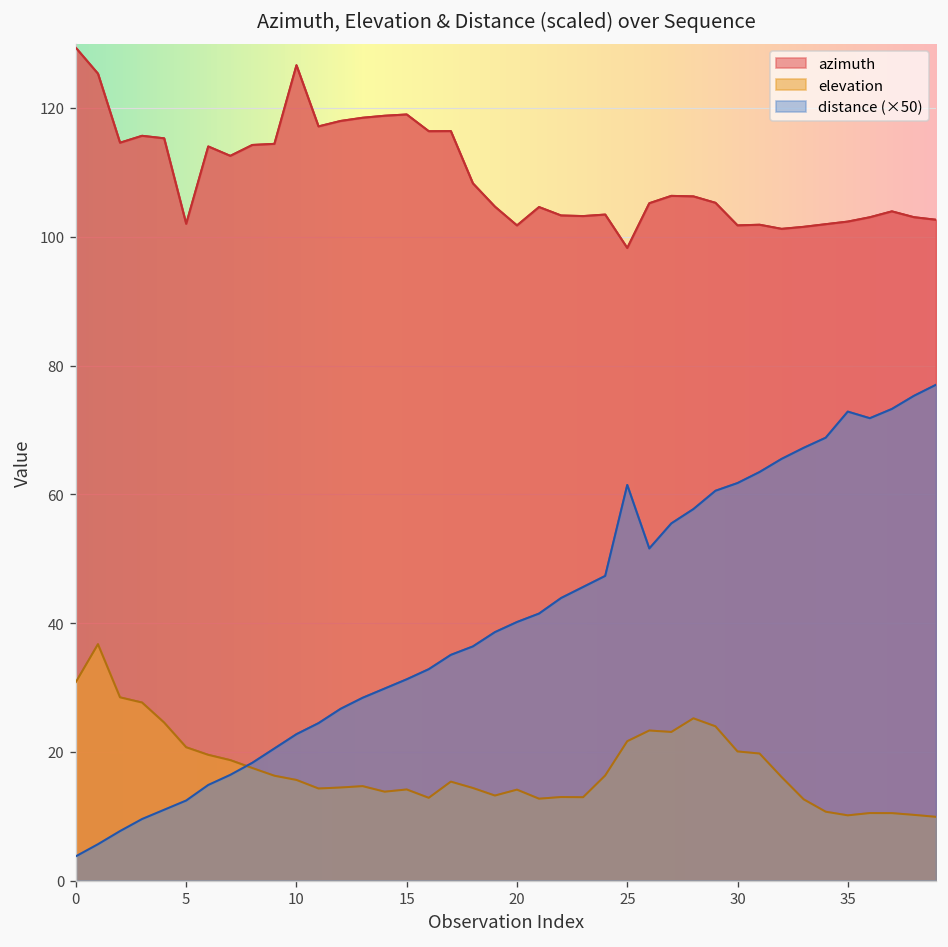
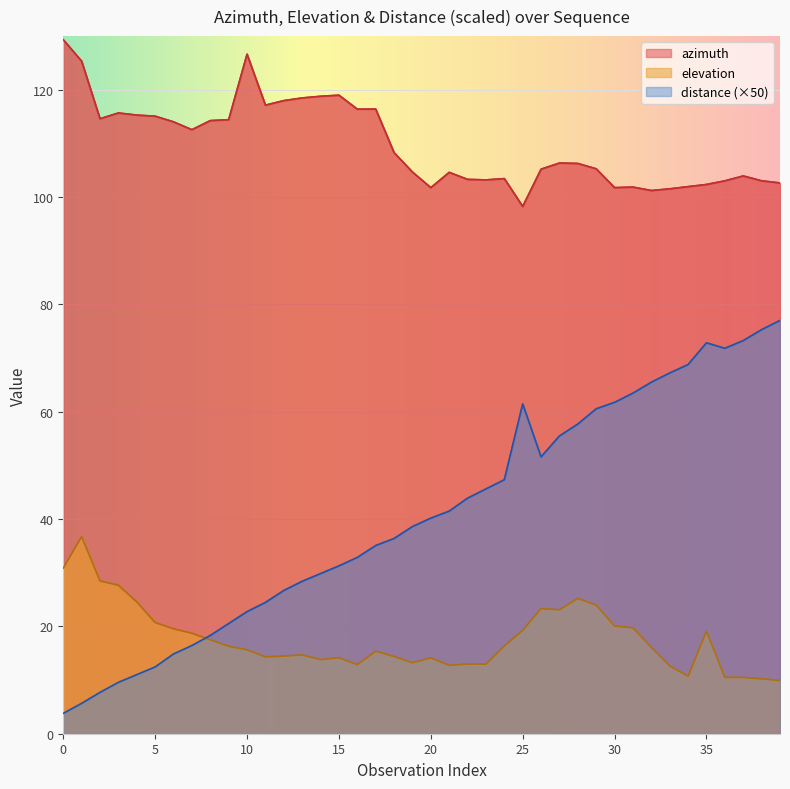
  {
    "azimuth": {
      "0": 129,
-     "5": 102,
+     "5": 115,
      "10": 127,
      "15": 119,
      "20": 102,
      "25": 98,
      "30": 102,
      "35": 102
    },
    "elevation": {
      "0": 31,
      "5": 21,
      "10": 16,
      "15": 14,
      "20": 14,
-     "25": 22,
+     "25": 19,
      "30": 20,
-     "35": 10
+     "35": 19
    },
    "distance (×50)": {
      "0": 4,
      "5": 12,
      "10": 23,
      "15": 31,
      "20": 40,
      "25": 61,
      "30": 62,
      "35": 73
    }
  }
